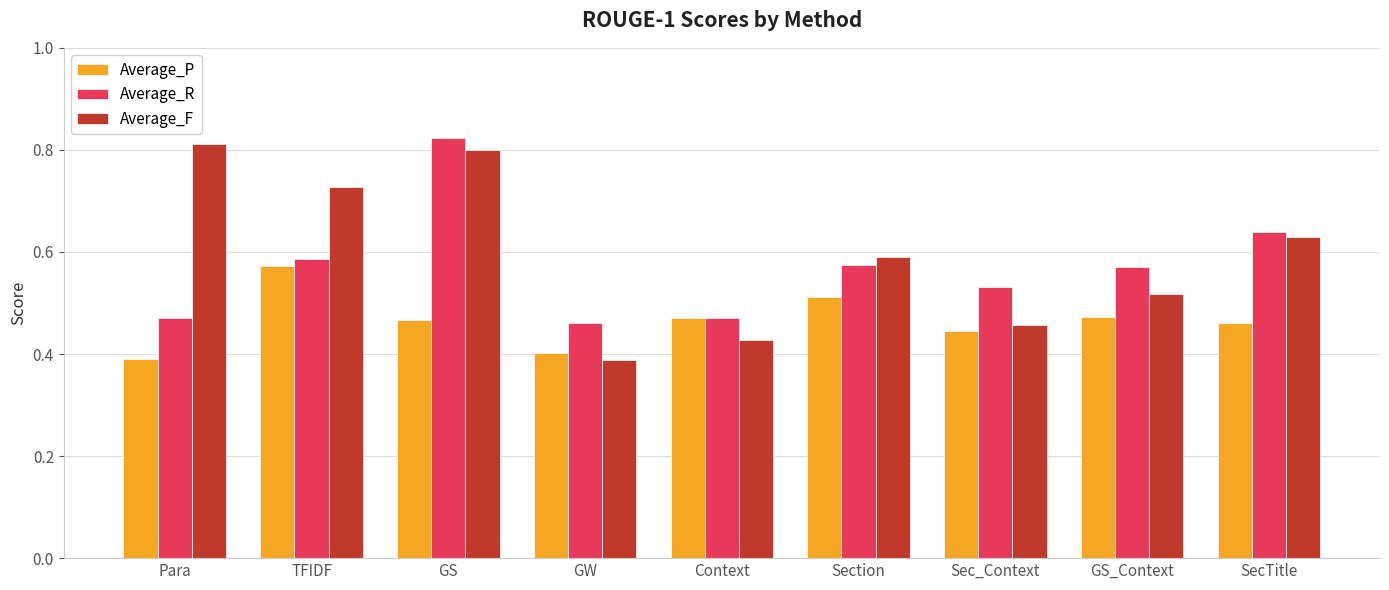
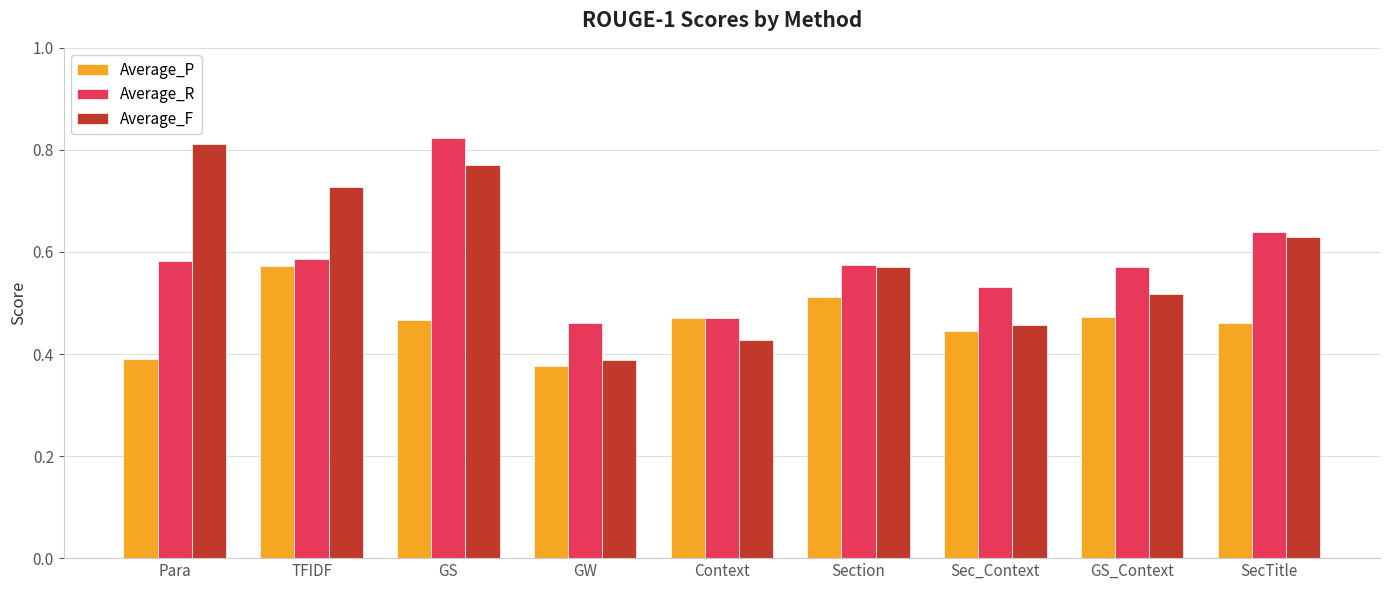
  {
    "Average_P": {
      "Para": 0.39,
      "TFIDF": 0.57,
      "GS": 0.47,
-     "GW": 0.40,
+     "GW": 0.38,
      "Context": 0.47,
      "Section": 0.51,
      "Sec_Context": 0.45,
      "GS_Context": 0.47,
      "SecTitle": 0.46
    },
    "Average_R": {
-     "Para": 0.47,
+     "Para": 0.58,
      "TFIDF": 0.59,
      "GS": 0.82,
      "GW": 0.46,
      "Context": 0.47,
      "Section": 0.57,
      "Sec_Context": 0.53,
      "GS_Context": 0.57,
      "SecTitle": 0.64
    },
    "Average_F": {
      "Para": 0.81,
      "TFIDF": 0.73,
-     "GS": 0.80,
+     "GS": 0.77,
      "GW": 0.39,
      "Context": 0.43,
-     "Section": 0.59,
+     "Section": 0.57,
      "Sec_Context": 0.46,
      "GS_Context": 0.52,
      "SecTitle": 0.63
    }
  }
